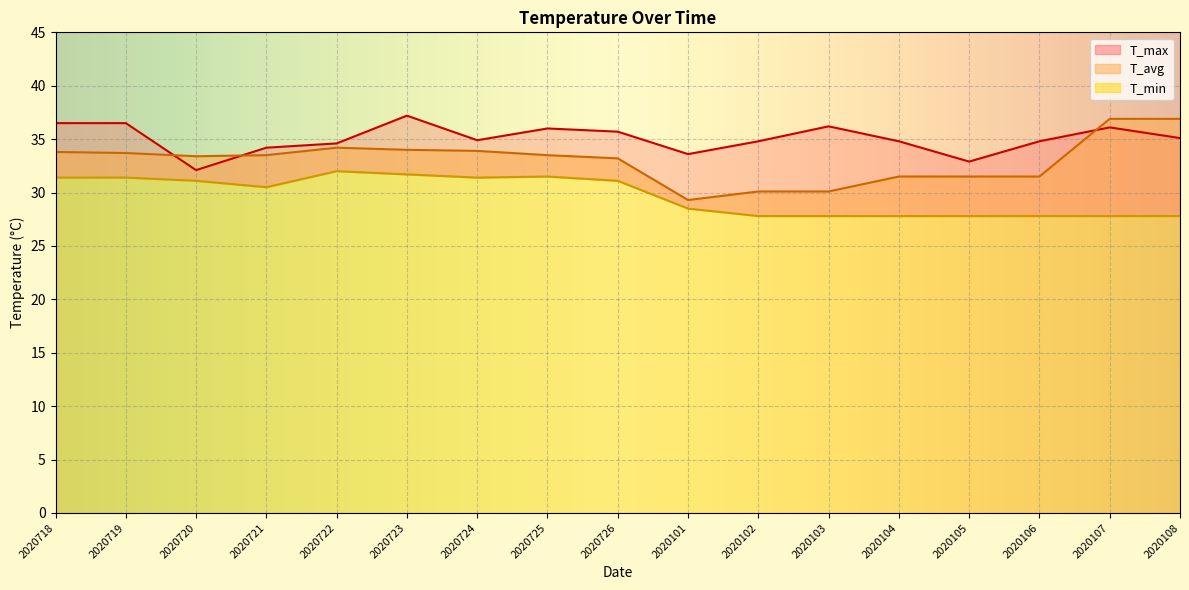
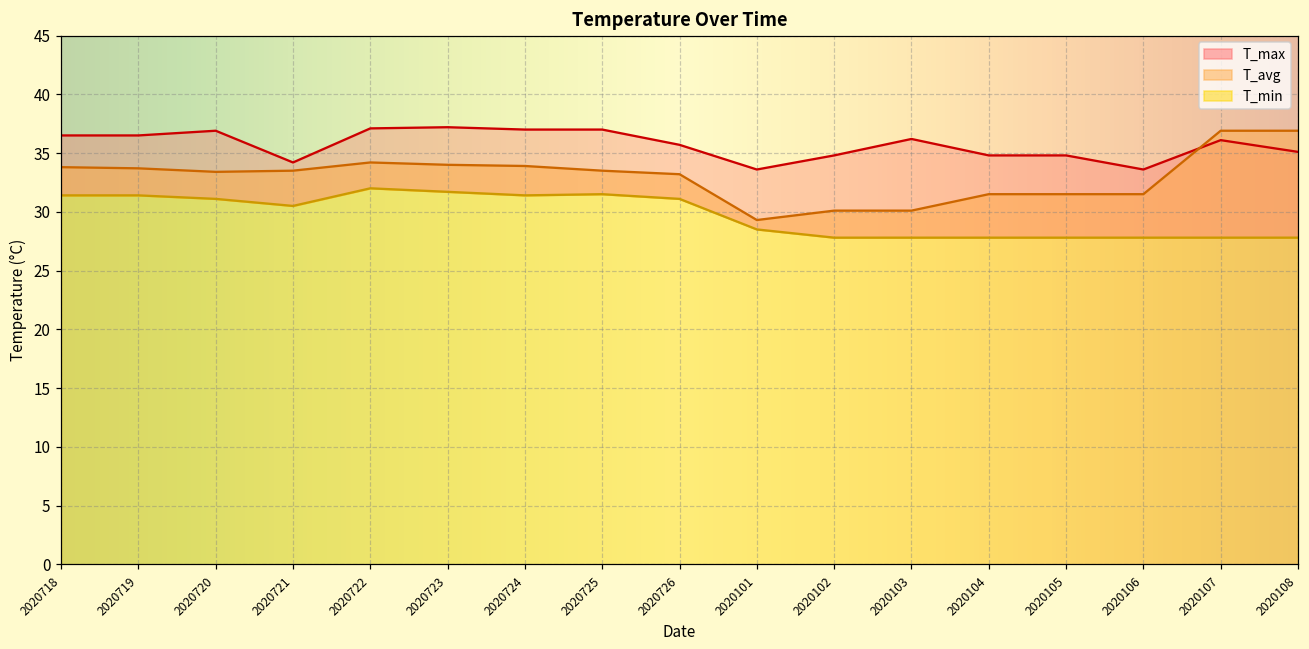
  {
    "T_max": {
      "2020718": 36.5,
      "2020719": 36.5,
-     "2020720": 32.1,
+     "2020720": 36.9,
      "2020721": 34.2,
-     "2020722": 34.6,
+     "2020722": 37.1,
      "2020723": 37.2,
-     "2020724": 34.9,
-     "2020725": 36,
+     "2020724": 37.0,
+     "2020725": 37,
      "2020726": 35.7,
      "2020101": 33.6,
      "2020102": 34.8,
      "2020103": 36.2,
      "2020104": 34.8,
-     "2020105": 32.9,
-     "2020106": 34.8,
+     "2020105": 34.8,
+     "2020106": 33.6,
      "2020107": 36.1,
      "2020108": 35.1
    }
  }
